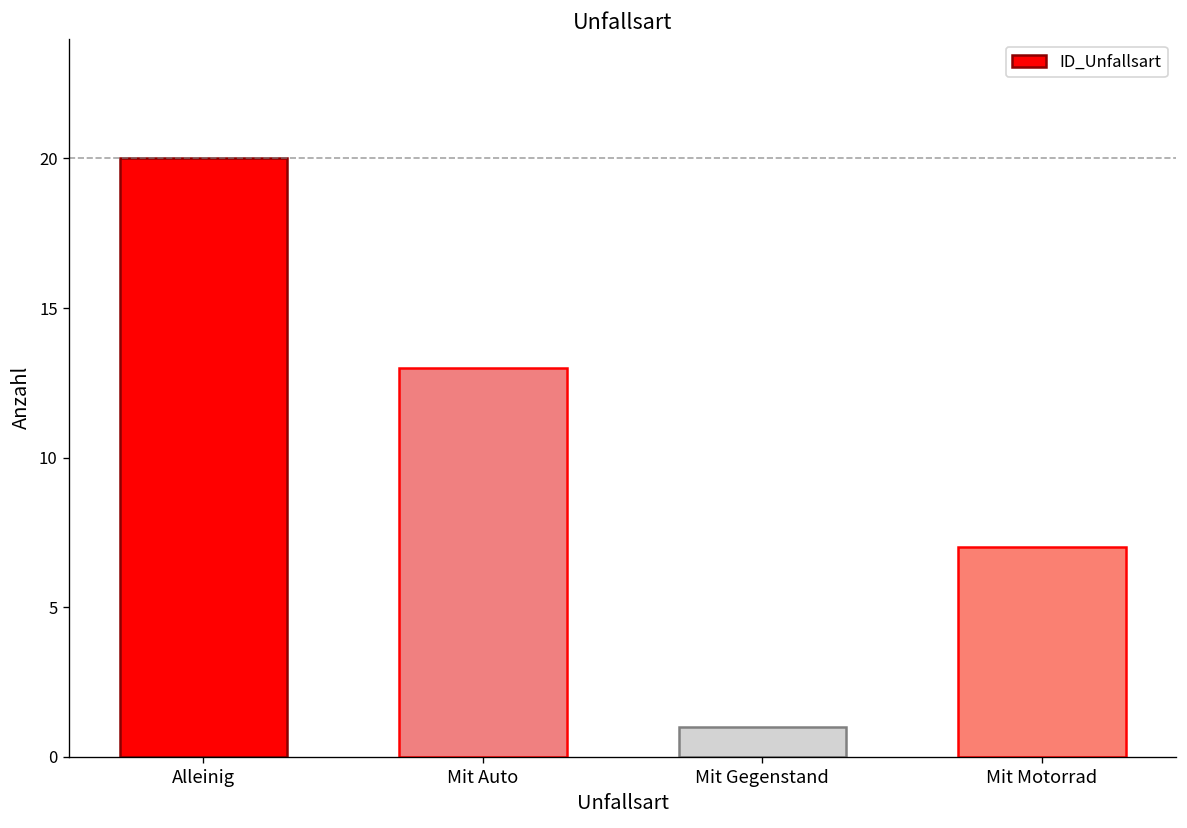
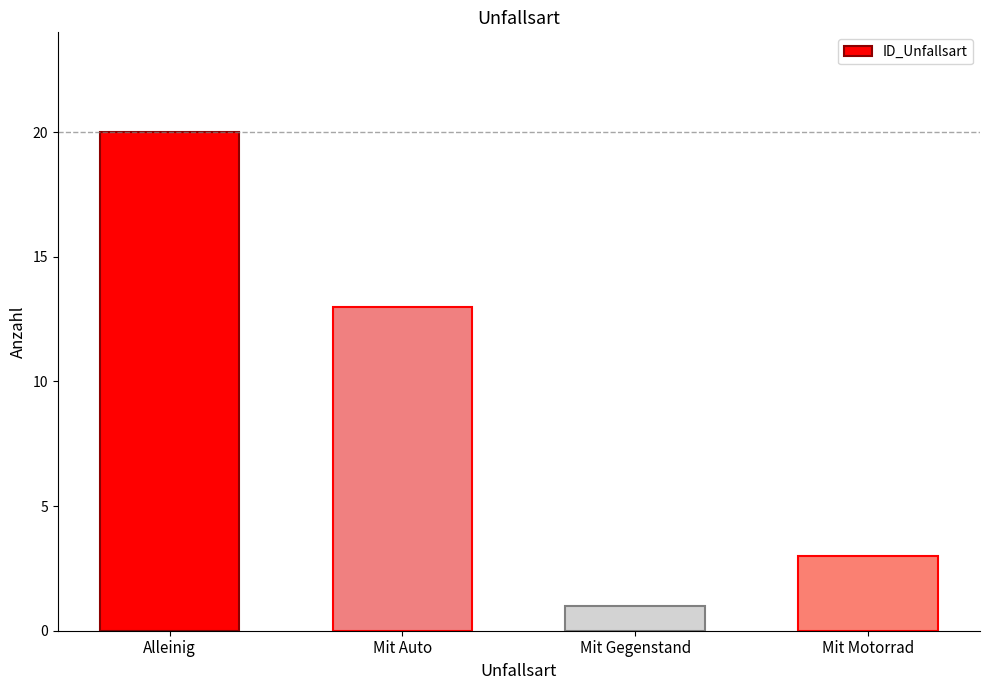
  {
    "Alleinig": 20,
    "Mit Auto": 13,
    "Mit Gegenstand": 1,
-   "Mit Motorrad": 7
+   "Mit Motorrad": 3
  }
